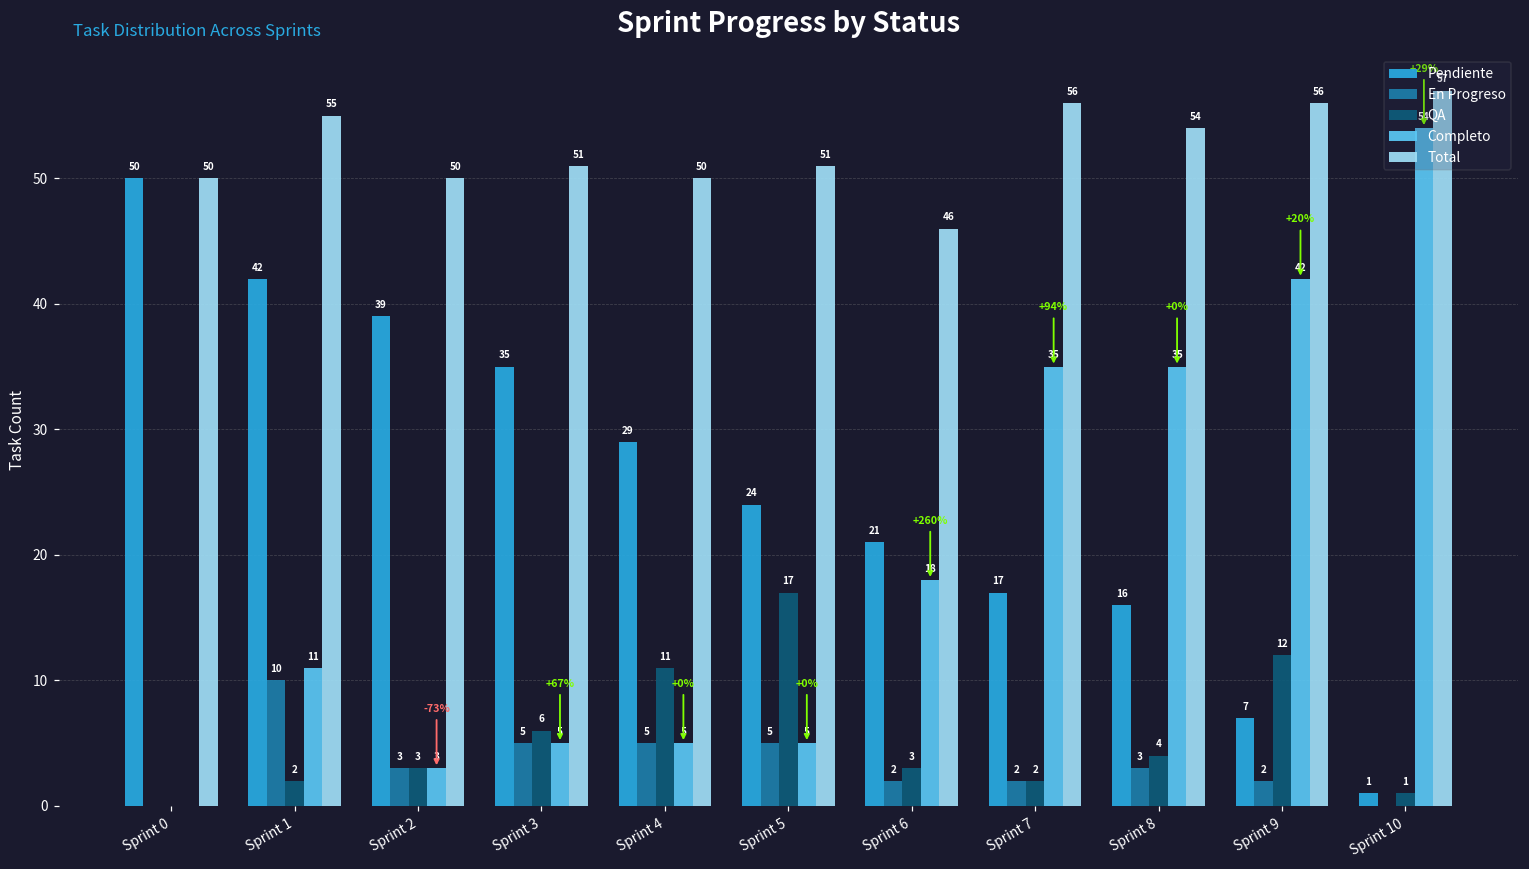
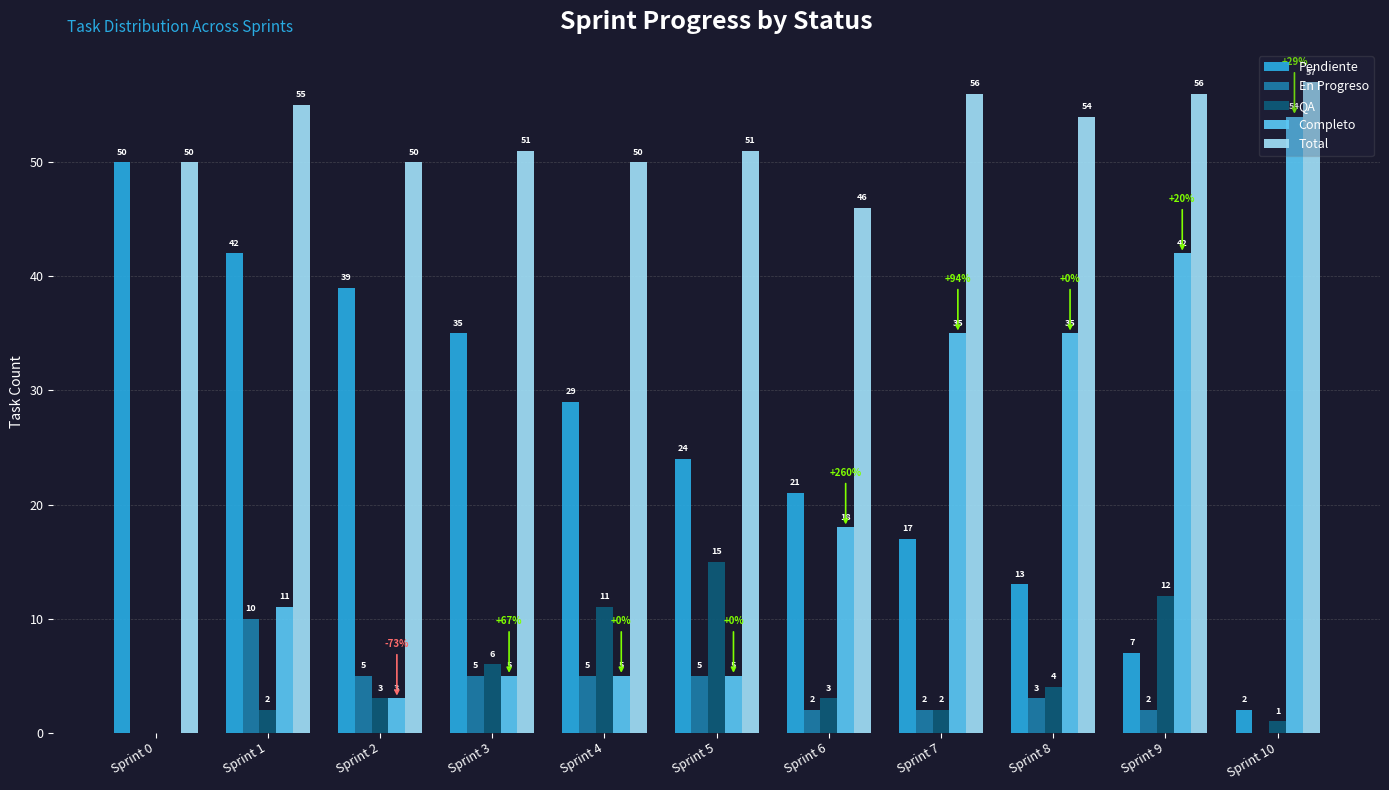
  {
    "Pendiente": {
      "Sprint 0": 50,
      "Sprint 1": 42,
      "Sprint 2": 39,
      "Sprint 3": 35,
      "Sprint 4": 29,
      "Sprint 5": 24,
      "Sprint 6": 21,
      "Sprint 7": 17,
-     "Sprint 8": 16,
+     "Sprint 8": 13,
      "Sprint 9": 7,
-     "Sprint 10": 1
+     "Sprint 10": 2
    },
    "En Progreso": {
      "Sprint 1": 10,
-     "Sprint 2": 3,
+     "Sprint 2": 5,
      "Sprint 3": 5,
      "Sprint 4": 5,
      "Sprint 5": 5,
      "Sprint 6": 2,
      "Sprint 7": 2,
      "Sprint 8": 3,
      "Sprint 9": 2
    },
    "QA": {
      "Sprint 1": 2,
      "Sprint 2": 3,
      "Sprint 3": 6,
      "Sprint 4": 11,
-     "Sprint 5": 17,
+     "Sprint 5": 15,
      "Sprint 6": 3,
      "Sprint 7": 2,
      "Sprint 8": 4,
      "Sprint 9": 12,
      "Sprint 10": 1
    },
    "Completo": {
      "Sprint 1": 11
    },
    "Total": {
      "Sprint 0": 50,
      "Sprint 1": 55,
      "Sprint 2": 50,
      "Sprint 3": 51,
      "Sprint 4": 50,
      "Sprint 5": 51,
      "Sprint 6": 46,
      "Sprint 7": 56,
      "Sprint 8": 54,
      "Sprint 9": 56
    }
  }
